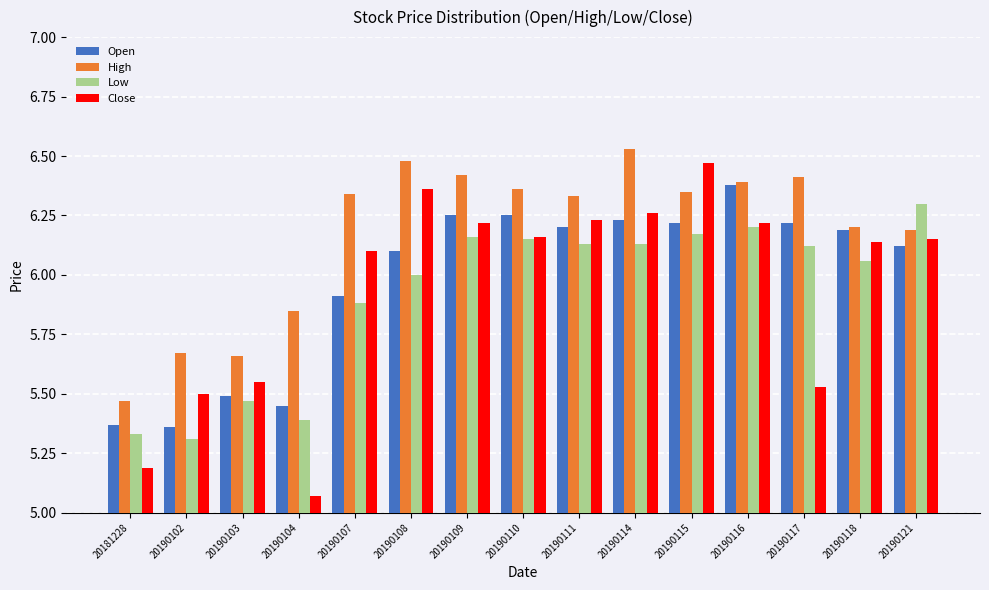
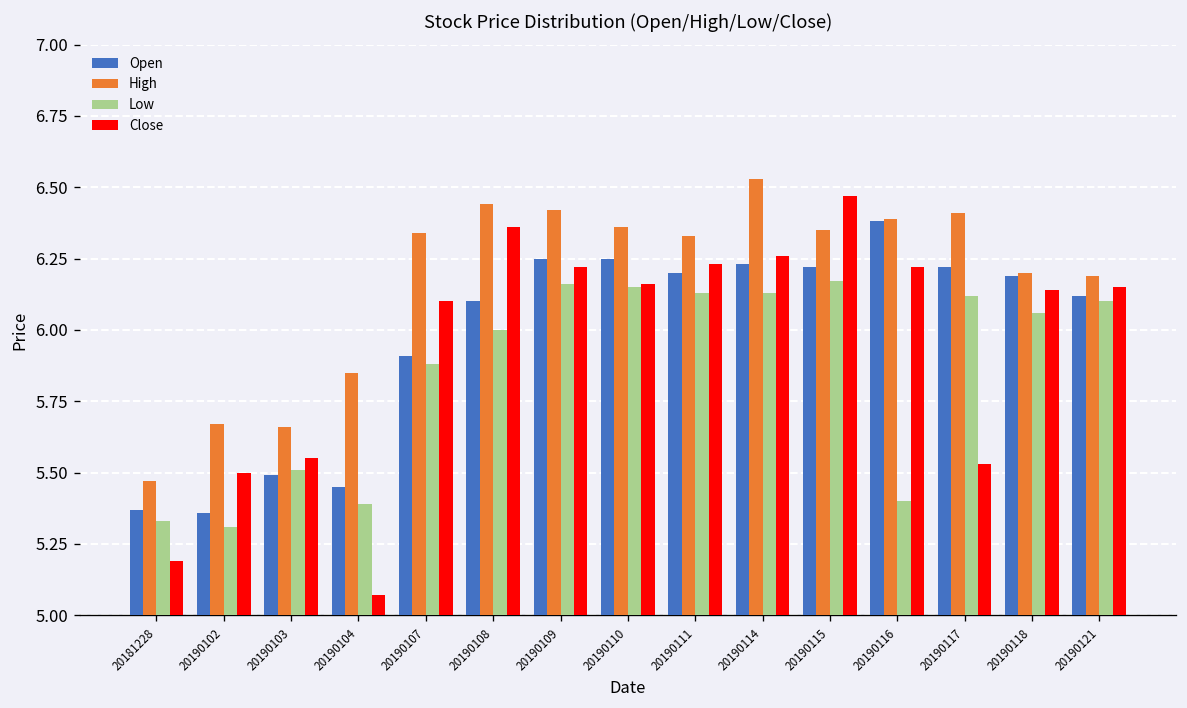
  {
    "Open": {
      "20181228": 5.37,
      "20190102": 5.36,
      "20190103": 5.49,
      "20190104": 5.45,
      "20190107": 5.91,
      "20190108": 6.10,
      "20190109": 6.25,
      "20190110": 6.25,
      "20190111": 6.20,
      "20190114": 6.23,
      "20190115": 6.22,
      "20190116": 6.38,
      "20190117": 6.22,
      "20190118": 6.19,
      "20190121": 6.12
    },
    "High": {
      "20181228": 5.47,
      "20190102": 5.67,
      "20190103": 5.66,
      "20190104": 5.85,
      "20190107": 6.34,
-     "20190108": 6.48,
+     "20190108": 6.44,
      "20190109": 6.42,
      "20190110": 6.36,
      "20190111": 6.33,
      "20190114": 6.53,
      "20190115": 6.35,
      "20190116": 6.39,
      "20190117": 6.41,
      "20190118": 6.20,
      "20190121": 6.19
    },
    "Low": {
      "20181228": 5.33,
      "20190102": 5.31,
-     "20190103": 5.47,
+     "20190103": 5.51,
      "20190104": 5.39,
      "20190107": 5.88,
      "20190108": 6.00,
      "20190109": 6.16,
      "20190110": 6.15,
      "20190111": 6.13,
      "20190114": 6.13,
      "20190115": 6.17,
-     "20190116": 6.2,
+     "20190116": 5.4,
      "20190117": 6.12,
      "20190118": 6.06,
-     "20190121": 6.3
+     "20190121": 6.1
    },
    "Close": {
      "20181228": 5.19,
      "20190102": 5.50,
      "20190103": 5.55,
      "20190104": 5.07,
      "20190107": 6.10,
      "20190108": 6.36,
      "20190109": 6.22,
      "20190110": 6.16,
      "20190111": 6.23,
      "20190114": 6.26,
      "20190115": 6.47,
      "20190116": 6.22,
      "20190117": 5.53,
      "20190118": 6.14,
      "20190121": 6.15
    }
  }
